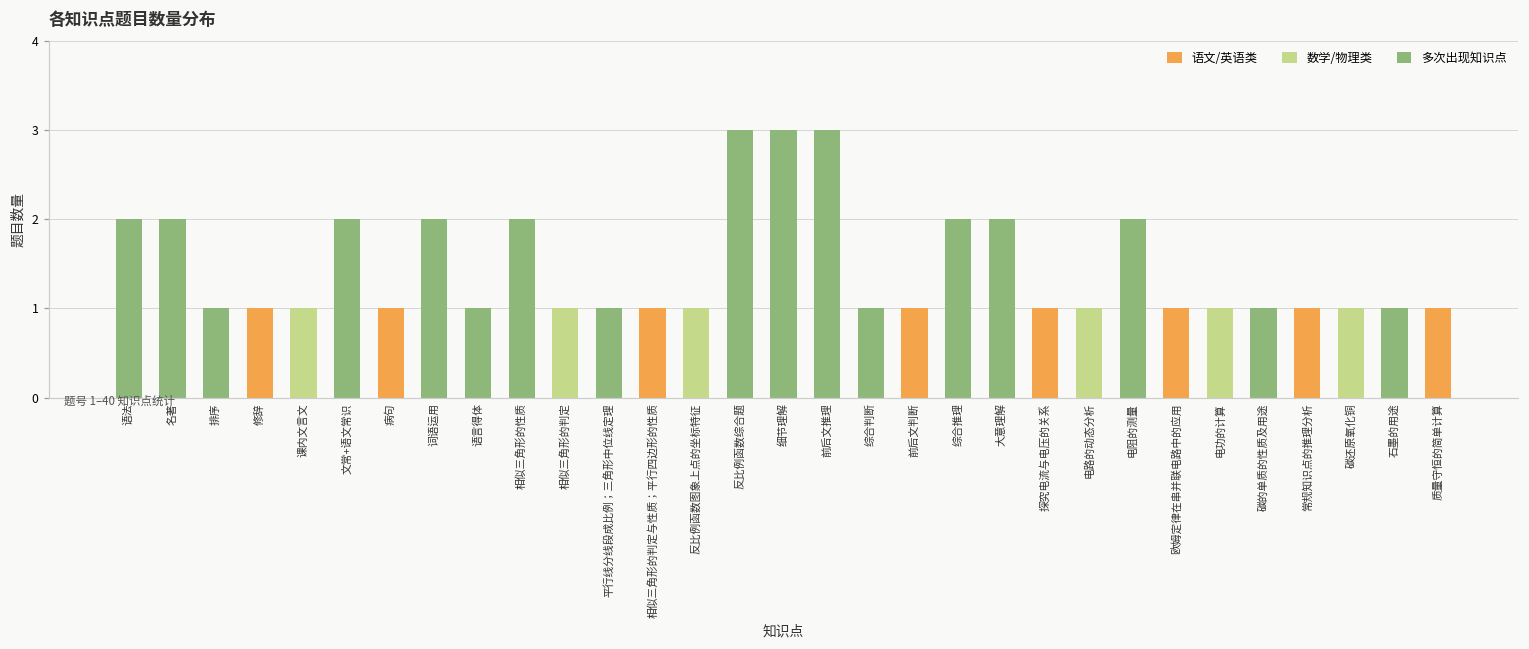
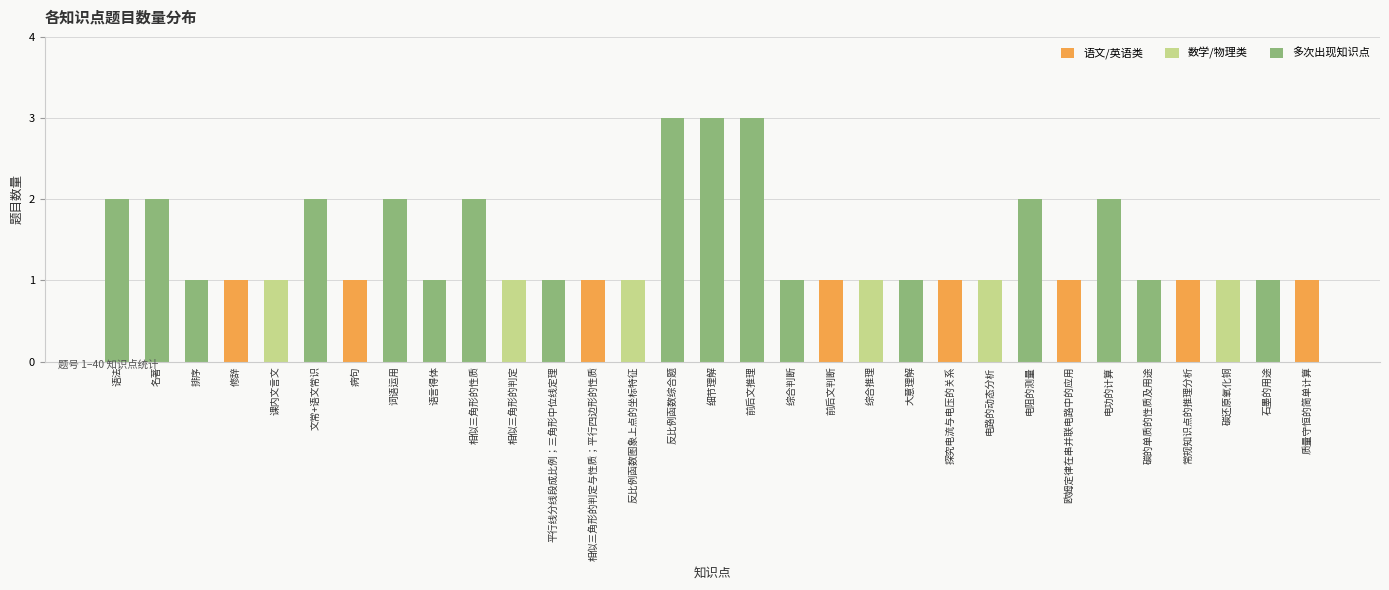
  {
    "语法": 2,
    "名著": 2,
    "排序": 1,
    "修辞": 1,
    "课内文言文": 1,
    "文常+语文常识": 2,
    "病句": 1,
    "词语运用": 2,
    "语言得体": 1,
    "相似三角形的性质": 2,
    "相似三角形的判定": 1,
    "平行线分线段成比例；三角形中位线定理": 1,
    "相似三角形的判定与性质；平行四边形的性质": 1,
    "反比例函数图象上点的坐标特征": 1,
    "反比例函数综合题": 3,
    "细节理解": 3,
    "前后文推理": 3,
    "综合判断": 1,
    "前后文判断": 1,
-   "综合推理": 2,
-   "大意理解": 2,
+   "综合推理": 1,
+   "大意理解": 1,
    "探究电流与电压的关系": 1,
    "电路的动态分析": 1,
    "电阻的测量": 2,
    "欧姆定律在串并联电路中的应用": 1,
-   "电功的计算": 1,
+   "电功的计算": 2,
    "碳的单质的性质及用途": 1,
    "常规知识点的推理分析": 1,
    "碳还原氧化铜": 1,
    "石墨的用途": 1,
    "质量守恒的简单计算": 1
  }
